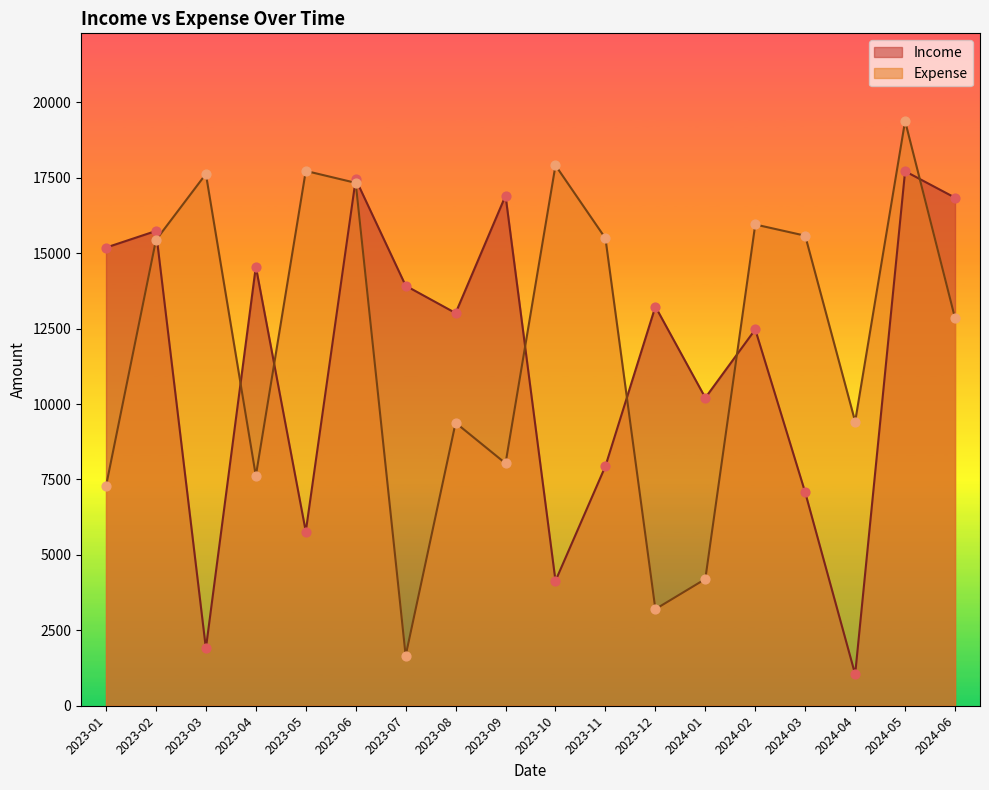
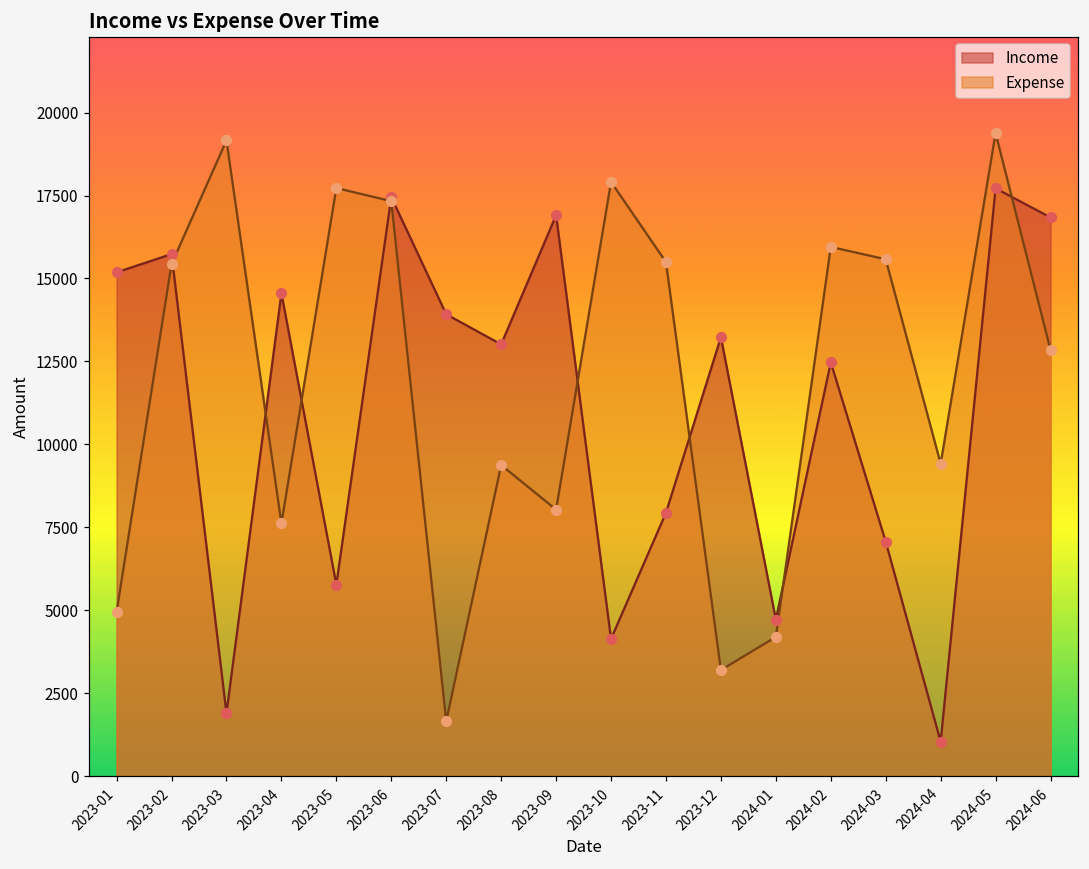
  {
    "Income": {
      "2023-01": 15200,
      "2023-02": 15700,
      "2023-03": 1900,
      "2023-04": 14600,
      "2023-05": 5800,
      "2023-06": 17500,
      "2023-07": 13900,
      "2023-08": 13000,
      "2023-09": 16900,
      "2023-10": 4100,
      "2023-11": 7900,
      "2023-12": 13200,
-     "2024-01": 10200,
+     "2024-01": 4700,
      "2024-02": 12500,
      "2024-03": 7100,
      "2024-04": 1000,
      "2024-05": 17700,
      "2024-06": 16800
    },
    "Expense": {
-     "2023-01": 7300,
+     "2023-01": 5000,
      "2023-02": 15400,
-     "2023-03": 17600,
+     "2023-03": 19200,
      "2023-04": 7600,
      "2023-05": 17700,
      "2023-06": 17300,
      "2023-07": 1700,
      "2023-08": 9400,
      "2023-09": 8000,
      "2023-10": 17900,
      "2023-11": 15500,
      "2023-12": 3200,
      "2024-01": 4200,
      "2024-02": 16000,
      "2024-03": 15600,
      "2024-04": 9400,
      "2024-05": 19400,
      "2024-06": 12800
    }
  }
